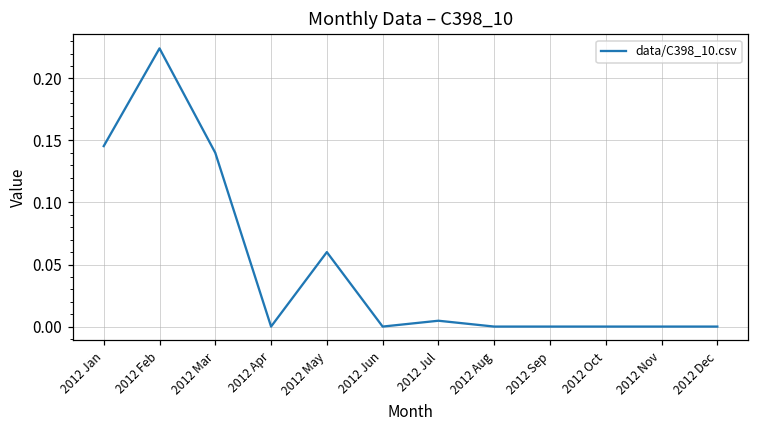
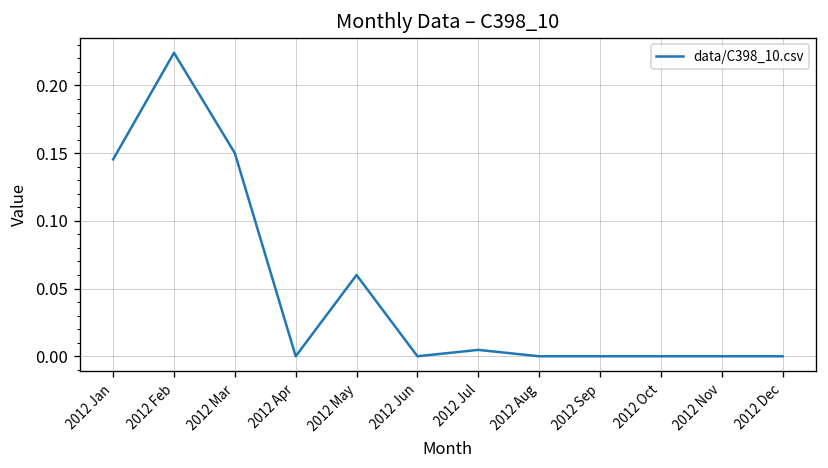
  {
    "2012 Jan": 0.145,
    "2012 Feb": 0.224,
-   "2012 Mar": 0.14,
+   "2012 Mar": 0.15,
    "2012 Apr": 0.00,
    "2012 May": 0.06,
    "2012 Jun": 0.00,
    "2012 Jul": 0.005,
    "2012 Aug": 0.00,
    "2012 Sep": 0.00,
    "2012 Oct": 0.00,
    "2012 Nov": 0.00,
    "2012 Dec": 0.00
  }
